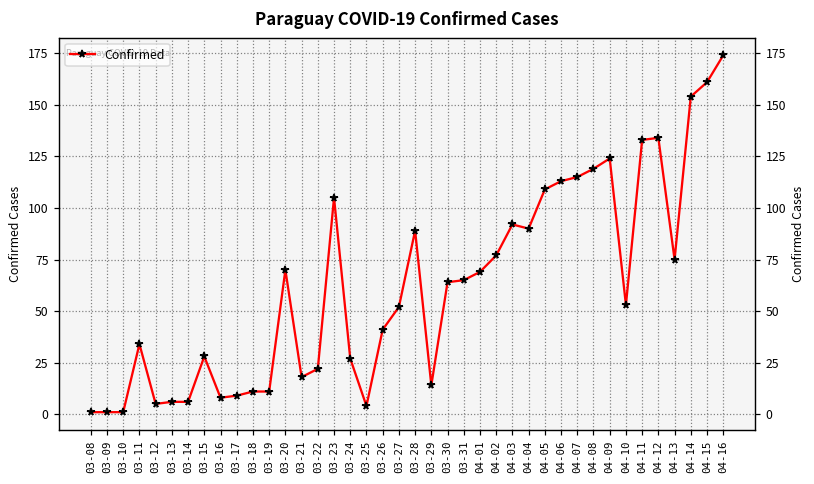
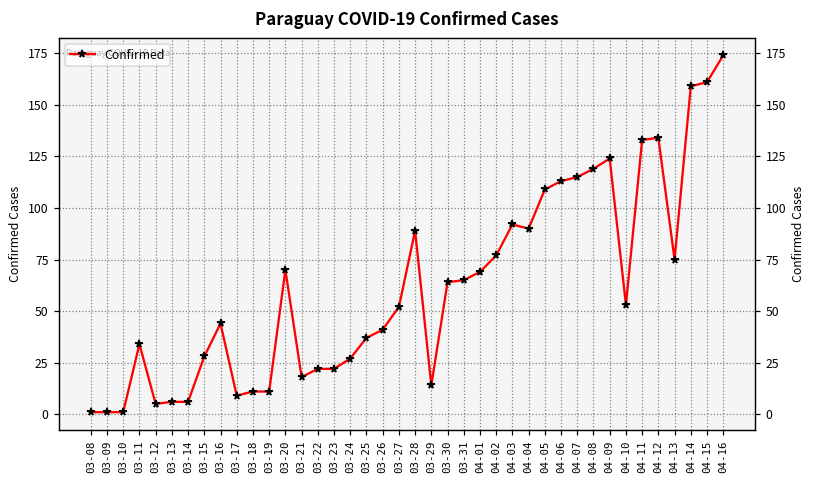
  {
    "03-08": 1,
    "03-09": 1,
    "03-10": 1,
    "03-11": 34,
    "03-12": 5,
    "03-13": 6,
    "03-14": 6,
    "03-15": 28,
-   "03-16": 8,
+   "03-16": 44,
    "03-17": 9,
    "03-18": 11,
    "03-19": 11,
    "03-20": 70,
    "03-21": 18,
    "03-22": 22,
-   "03-23": 105,
+   "03-23": 22,
    "03-24": 27,
-   "03-25": 4,
+   "03-25": 37,
    "03-26": 41,
    "03-27": 52,
    "03-28": 89,
    "03-29": 14,
    "03-30": 64,
    "03-31": 65,
    "04-01": 69,
    "04-02": 77,
    "04-03": 92,
    "04-04": 90,
    "04-05": 109,
    "04-06": 113,
    "04-07": 115,
    "04-08": 119,
    "04-09": 124,
    "04-10": 53,
    "04-11": 133,
    "04-12": 134,
    "04-13": 75,
-   "04-14": 154,
+   "04-14": 159,
    "04-15": 161,
    "04-16": 174
  }
